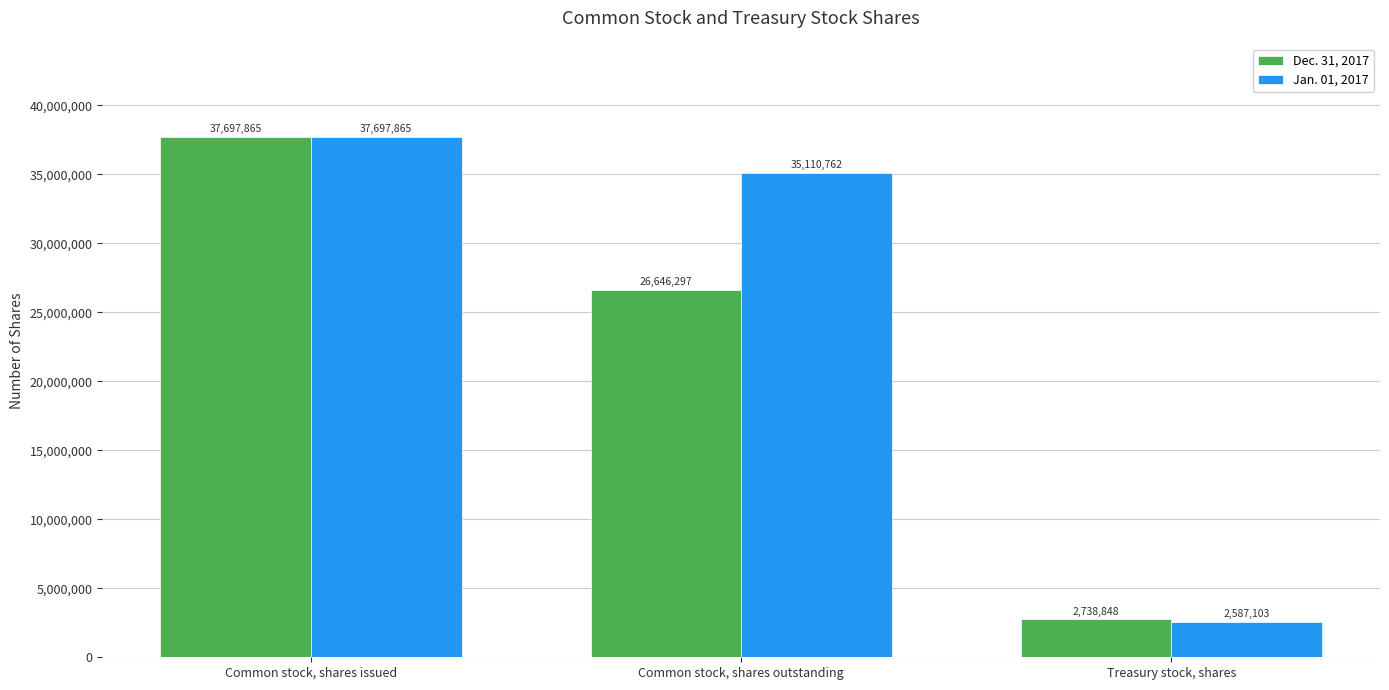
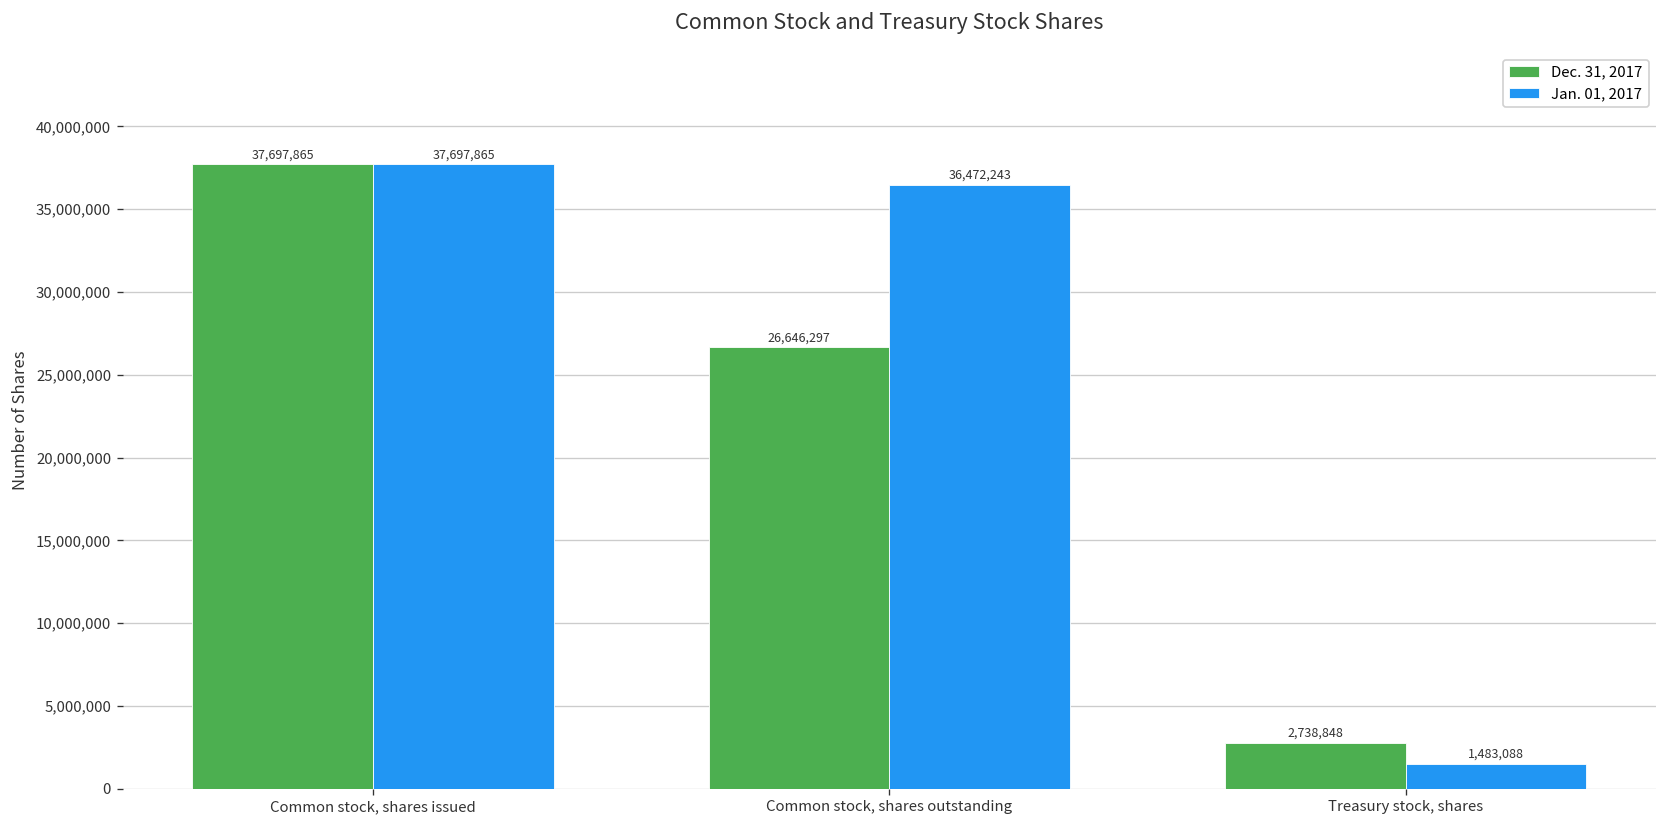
  {
    "Dec. 31, 2017": {
      "Common stock, shares issued": "37,697,865",
      "Common stock, shares outstanding": "26,646,297",
      "Treasury stock, shares": "2,738,848"
    },
    "Jan. 01, 2017": {
      "Common stock, shares issued": "37,697,865",
-     "Common stock, shares outstanding": "35,110,762",
-     "Treasury stock, shares": "2,587,103"
+     "Common stock, shares outstanding": "36,472,243",
+     "Treasury stock, shares": "1,483,088"
    }
  }
